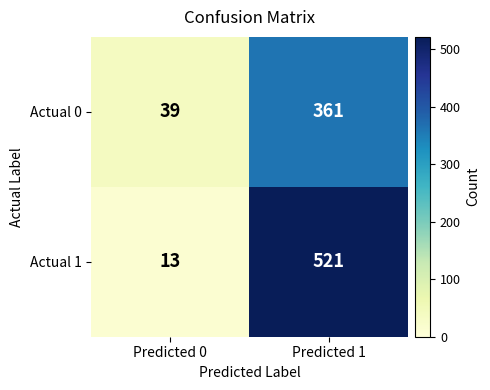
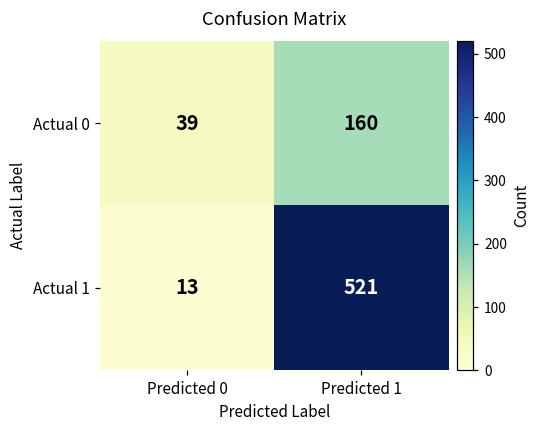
  {
    "Actual 0": {
      "Predicted 0": 39,
-     "Predicted 1": 361
+     "Predicted 1": 160
    },
    "Actual 1": {
      "Predicted 0": 13,
      "Predicted 1": 521
    }
  }
